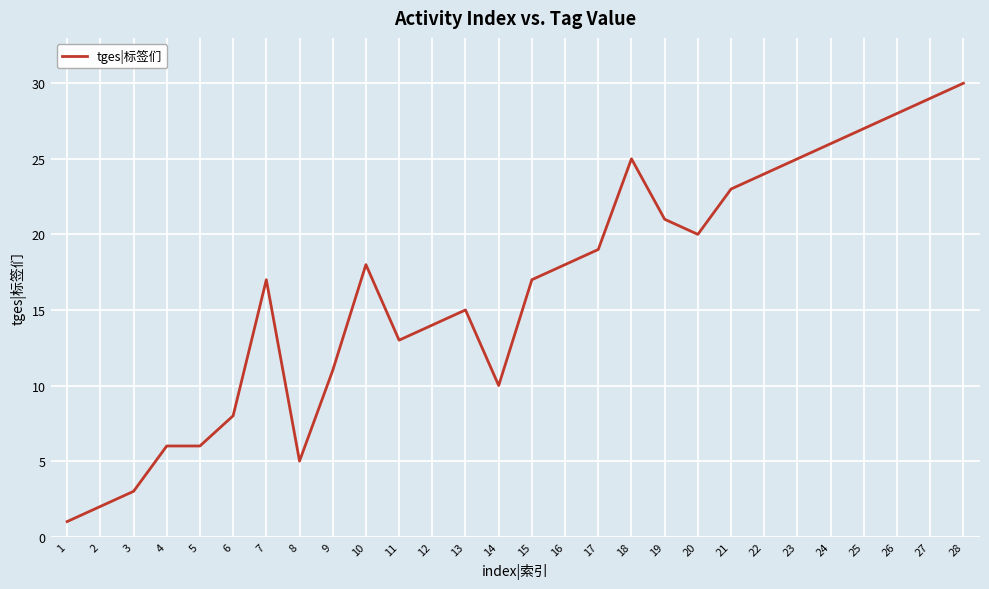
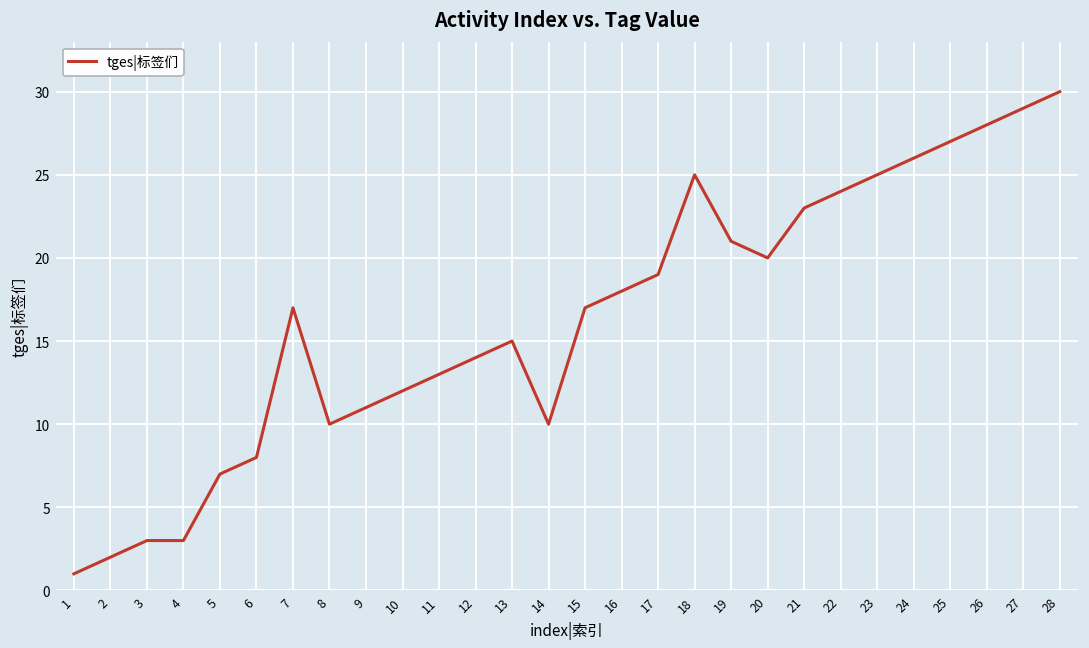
  {
    "1": 1,
    "2": 2,
    "3": 3,
-   "4": 6,
-   "5": 6,
+   "4": 3,
+   "5": 7,
    "6": 8,
    "7": 17,
-   "8": 5,
+   "8": 10,
    "9": 11,
-   "10": 18,
+   "10": 12,
    "11": 13,
    "12": 14,
    "13": 15,
    "14": 10,
    "15": 17,
    "16": 18,
    "17": 19,
    "18": 25,
    "19": 21,
    "20": 20,
    "21": 23,
    "22": 24,
    "23": 25,
    "24": 26,
    "25": 27,
    "26": 28,
    "27": 29,
    "28": 30
  }
